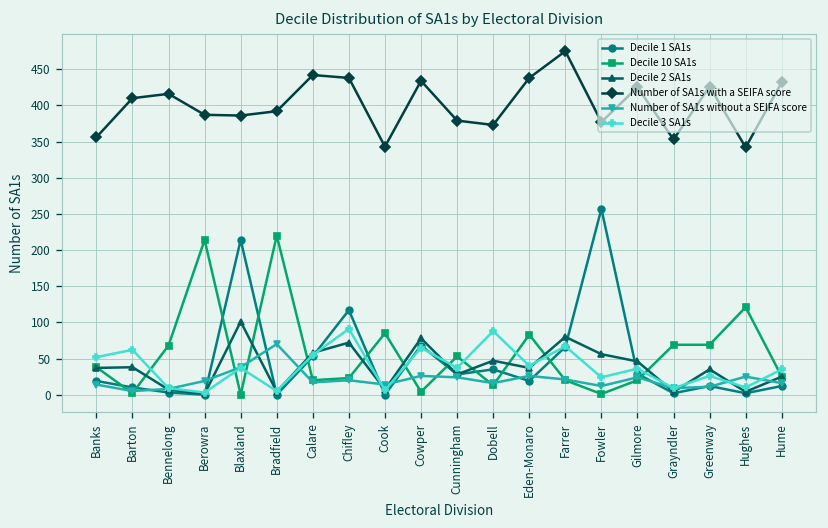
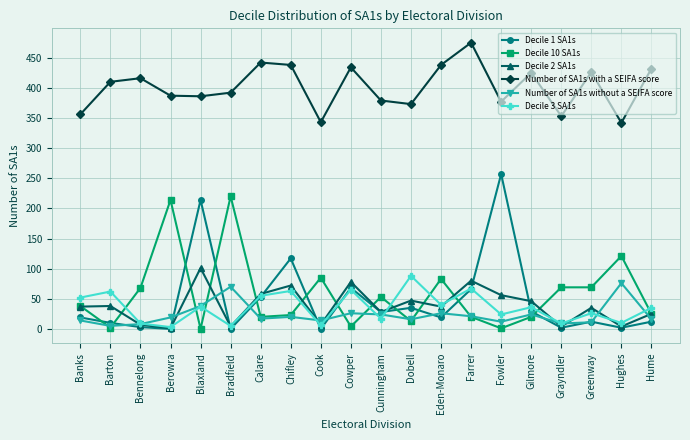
  {
    "Number of SA1s without a SEIFA score": {
      "Banks": 10,
      "Berowra": 20,
      "Bradfield": 70,
      "Cook": 10,
      "Cowper": 30,
      "Eden-Monaro": 30,
      "Fowler": 10,
-     "Hughes": 30
+     "Hughes": 80
    },
    "Decile 3 SA1s": {
      "Banks": 50,
      "Barton": 60,
-     "Chifley": 90,
-     "Cunningham": 40,
+     "Chifley": 60,
+     "Cunningham": 20,
      "Dobell": 90,
      "Fowler": 20,
      "Gilmore": 40,
      "Greenway": 30,
      "Hughes": 10,
      "Hume": 40
    }
  }
